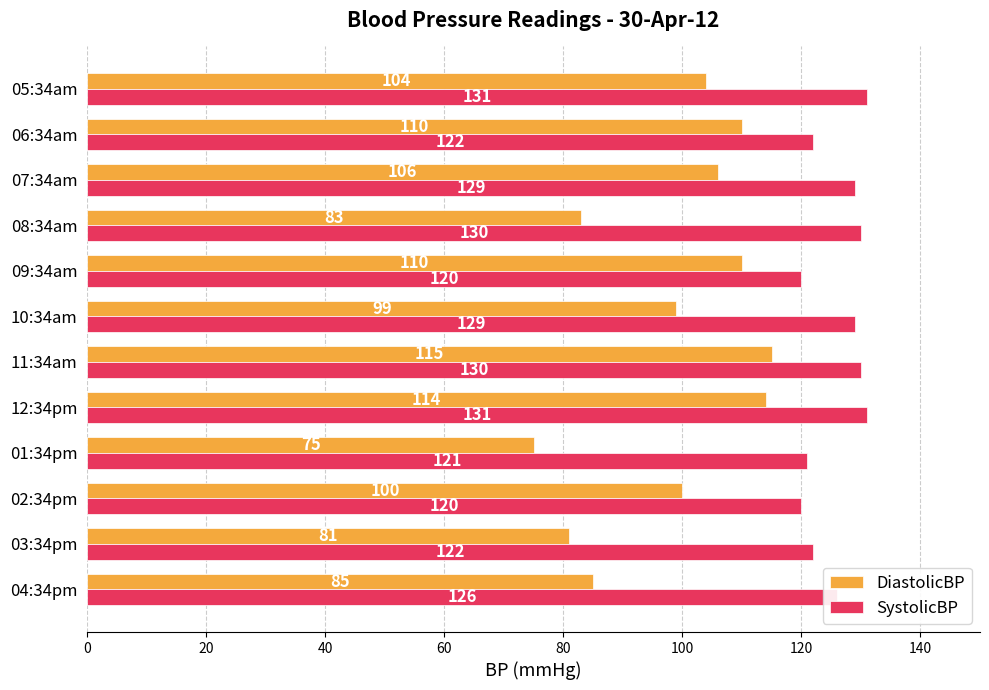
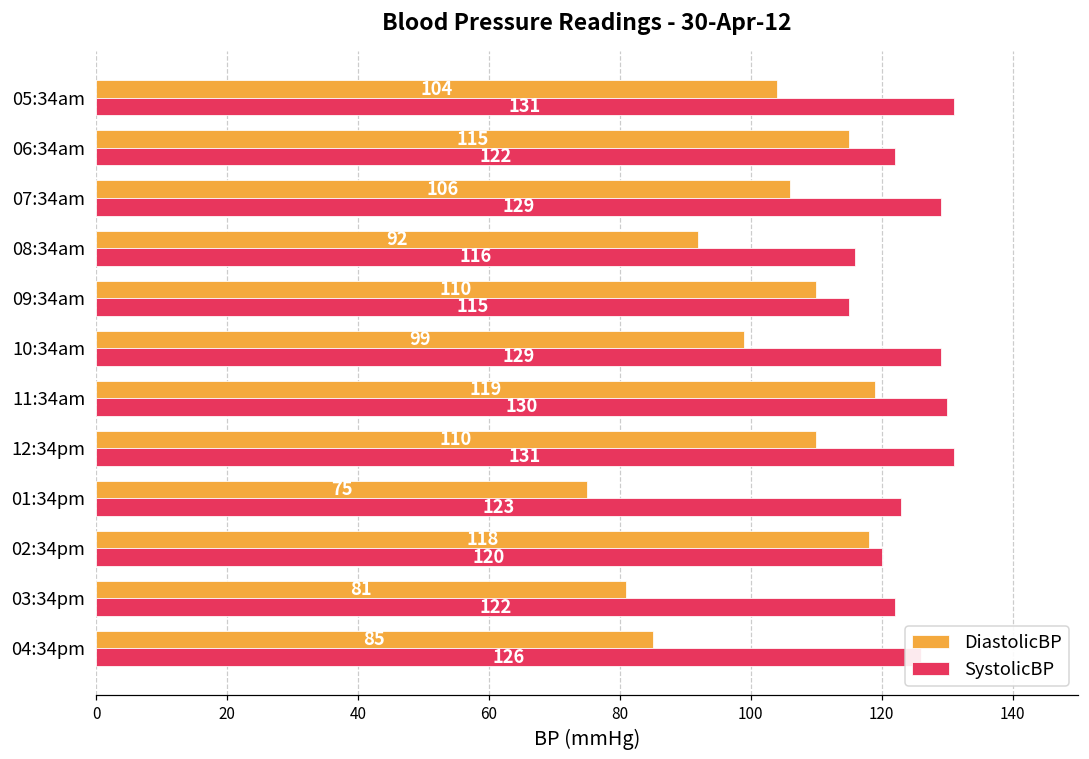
  {
    "DiastolicBP": {
      "05:34am": 104,
-     "06:34am": 110,
+     "06:34am": 115,
      "07:34am": 106,
-     "08:34am": 83,
+     "08:34am": 92,
      "09:34am": 110,
      "10:34am": 99,
-     "11:34am": 115,
-     "12:34pm": 114,
+     "11:34am": 119,
+     "12:34pm": 110,
      "01:34pm": 75,
-     "02:34pm": 100,
+     "02:34pm": 118,
      "03:34pm": 81,
      "04:34pm": 85
    },
    "SystolicBP": {
      "05:34am": 131,
      "06:34am": 122,
      "07:34am": 129,
-     "08:34am": 130,
-     "09:34am": 120,
+     "08:34am": 116,
+     "09:34am": 115,
      "10:34am": 129,
      "11:34am": 130,
      "12:34pm": 131,
-     "01:34pm": 121,
+     "01:34pm": 123,
      "02:34pm": 120,
      "03:34pm": 122
    }
  }
